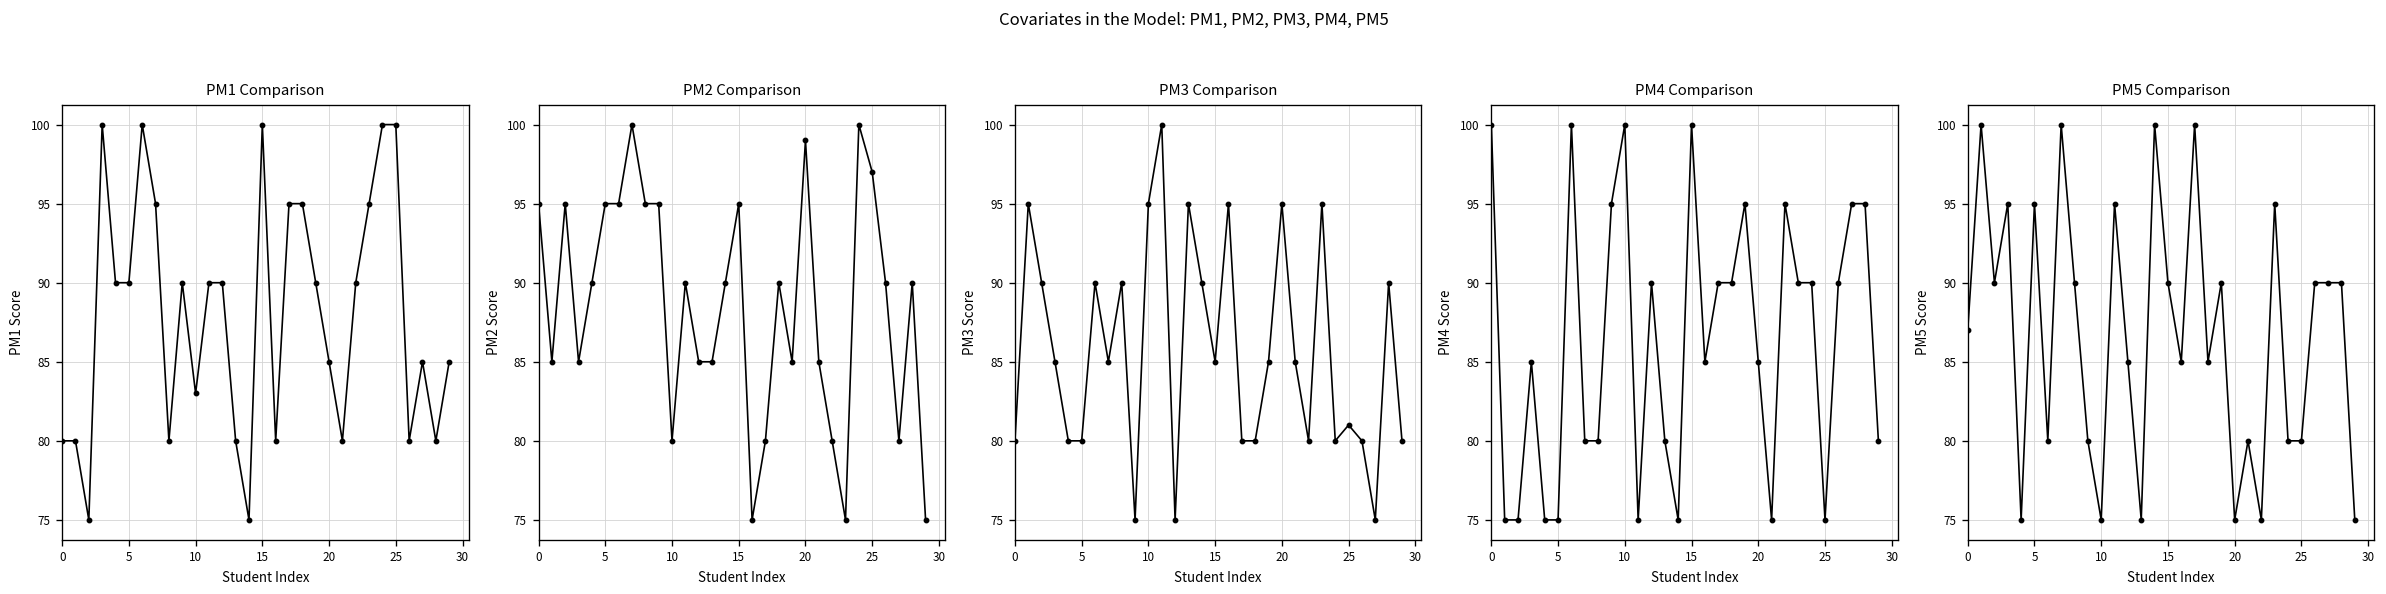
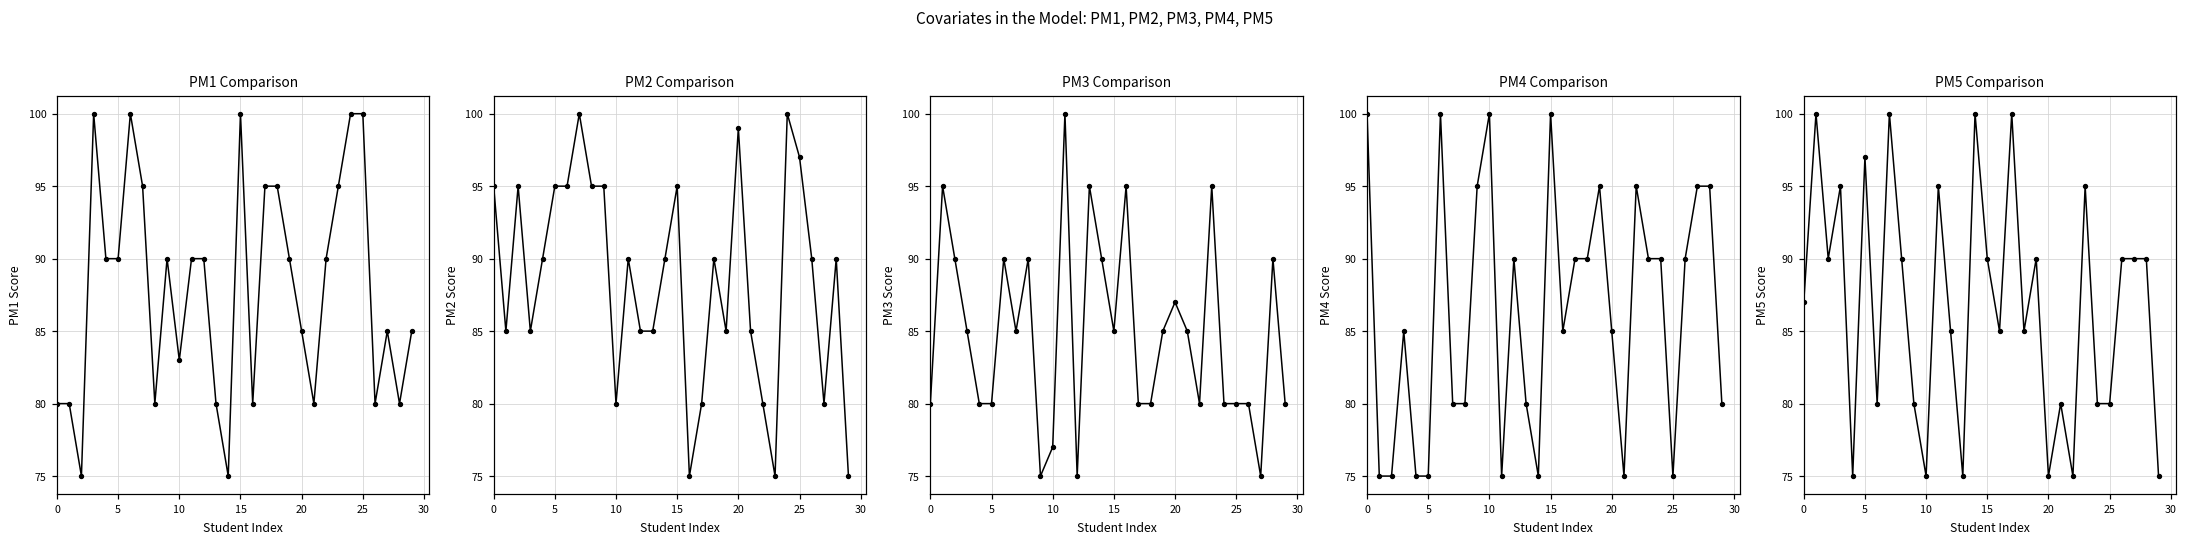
  {
    "PM1 Comparison": {
      "0": 80.0,
      "5": 90.0,
      "10": 83.0,
      "15": 100.0,
      "20": 85.0,
      "25": 100.0
    },
    "PM2 Comparison": {
      "0": 95.0,
      "5": 95.0,
      "10": 80.0,
      "15": 95.0,
      "20": 99.0,
      "25": 97.0
    },
    "PM3 Comparison": {
      "0": 80,
      "5": 80,
-     "10": 95,
+     "10": 77,
      "15": 85,
-     "20": 95,
-     "25": 81
+     "20": 87,
+     "25": 80
    },
    "PM4 Comparison": {
      "0": 100.0,
      "5": 75.0,
      "10": 100.0,
      "15": 100.0,
      "20": 85.0,
      "25": 75.0
    },
    "PM5 Comparison": {
      "0": 87,
-     "5": 95,
+     "5": 97,
      "10": 75,
      "15": 90,
      "20": 75,
      "25": 80
    }
  }
